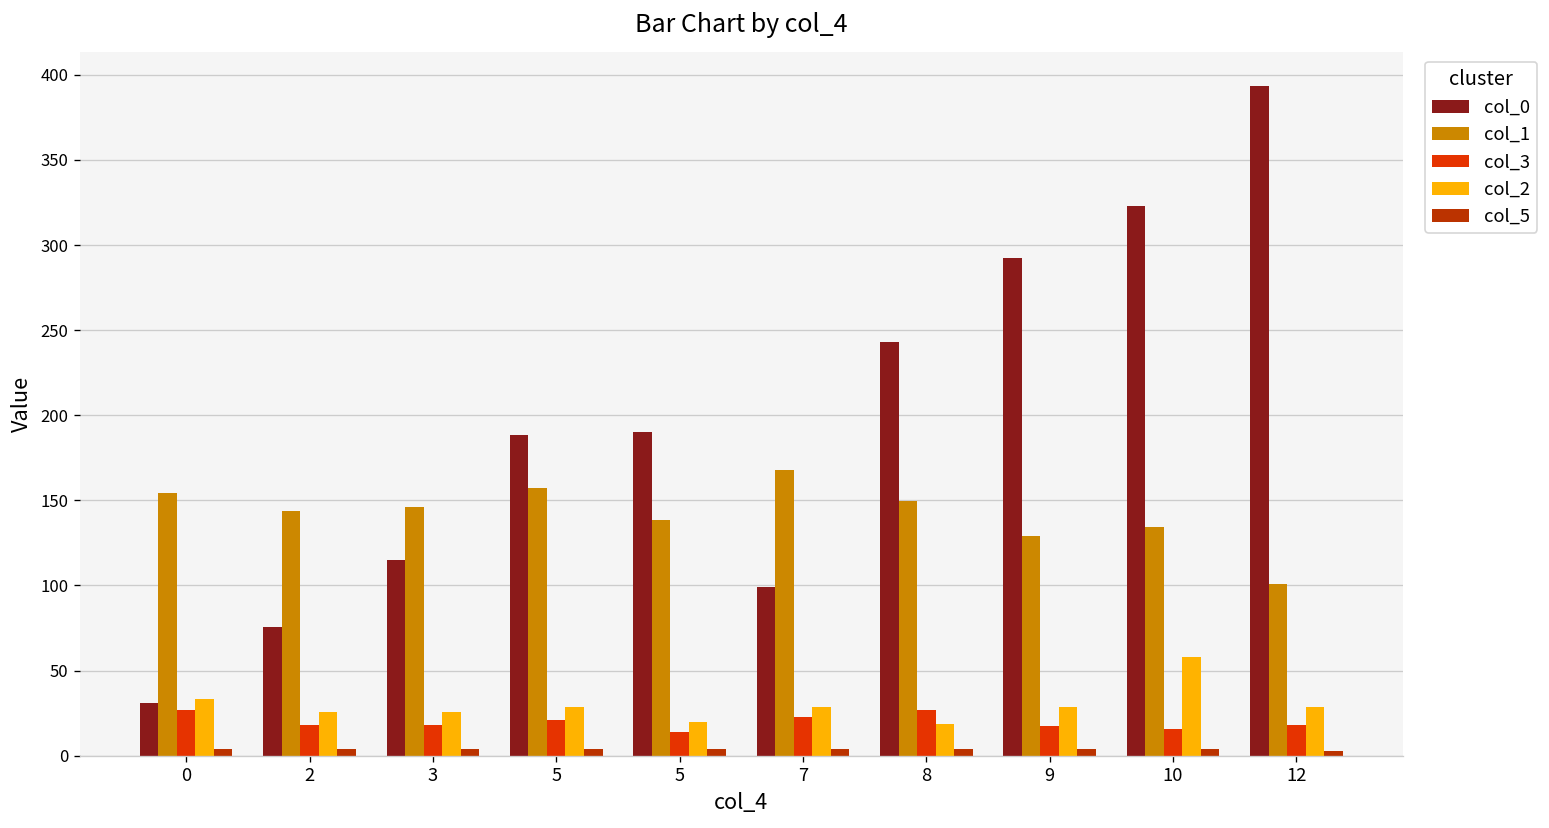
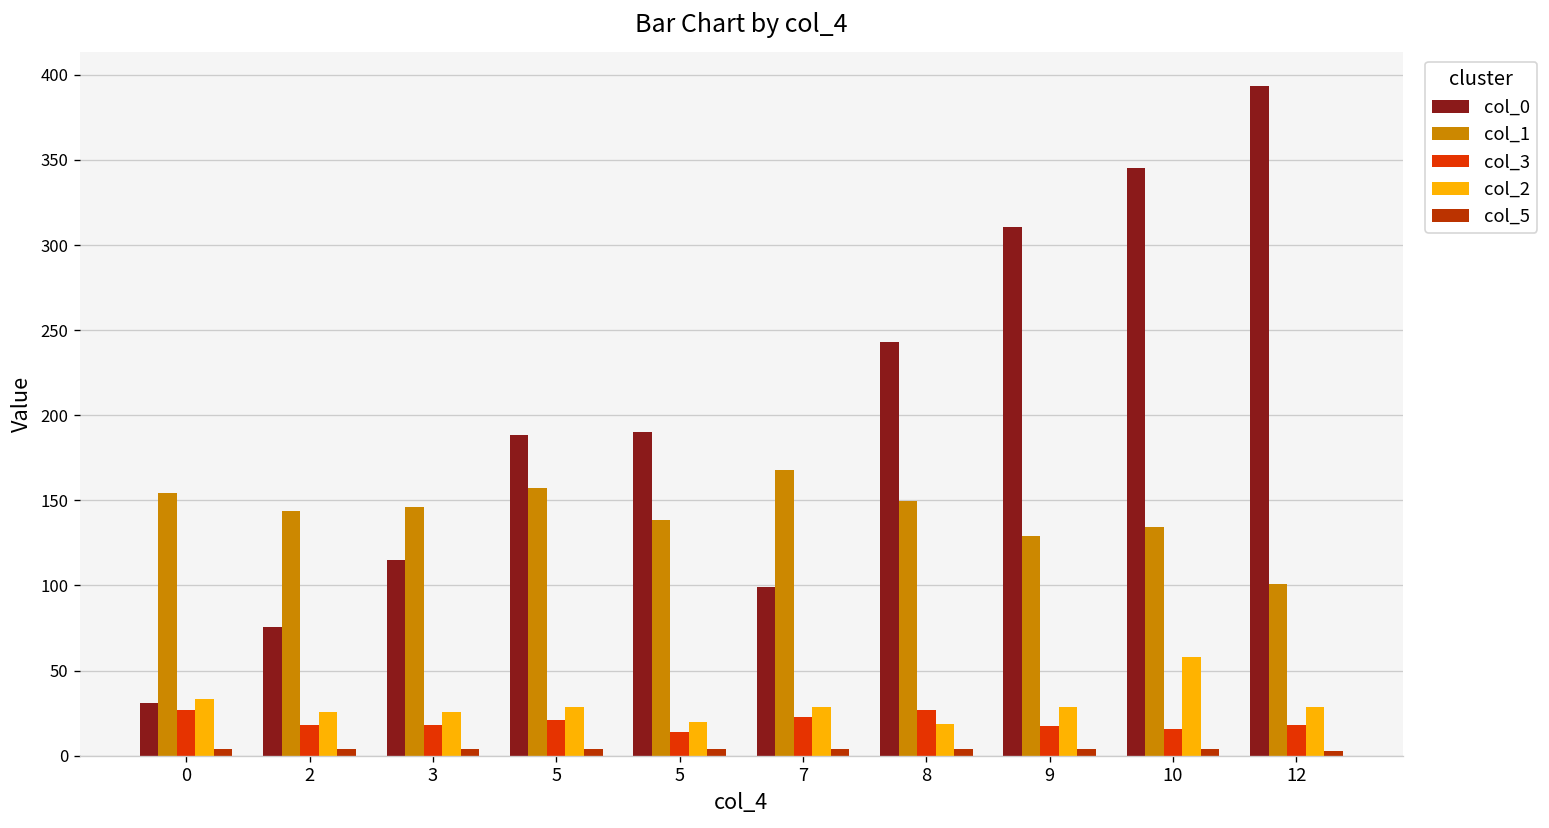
  {
    "col_0": {
      "0": 31,
      "2": 75,
      "3": 115,
      "7": 99,
      "8": 243,
-     "9": 292,
-     "10": 323,
+     "9": 311,
+     "10": 345,
      "12": 394
    },
    "col_1": {
      "0": 154,
      "2": 144,
      "3": 146,
      "7": 168,
      "8": 150,
      "9": 129,
      "10": 134,
      "12": 101
    },
    "col_2": {
      "0": 33,
      "2": 26,
      "3": 26,
      "7": 29,
      "8": 18,
      "9": 29,
      "10": 58,
      "12": 29
    }
  }
